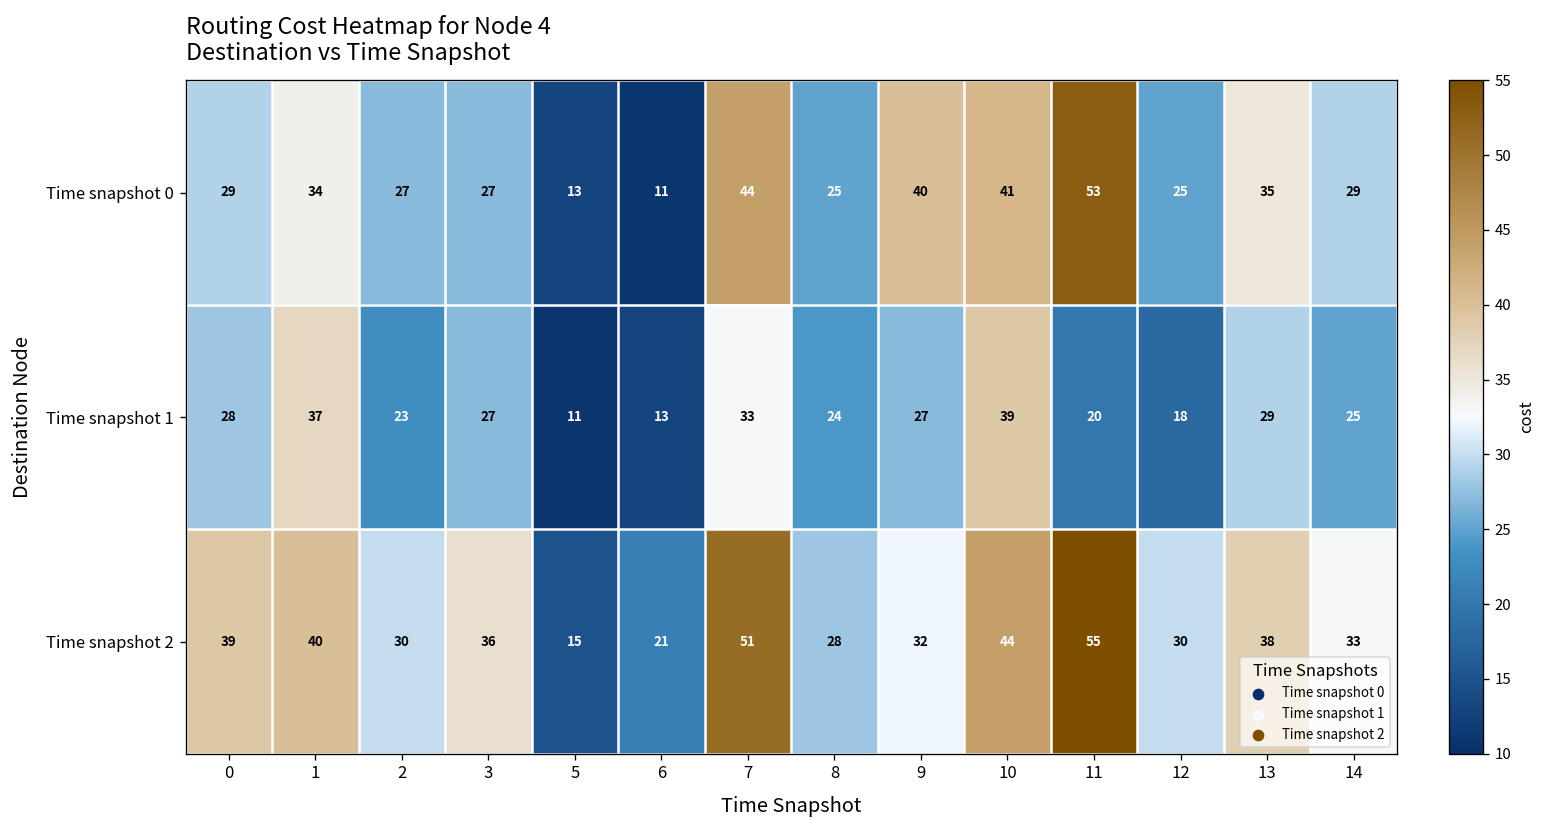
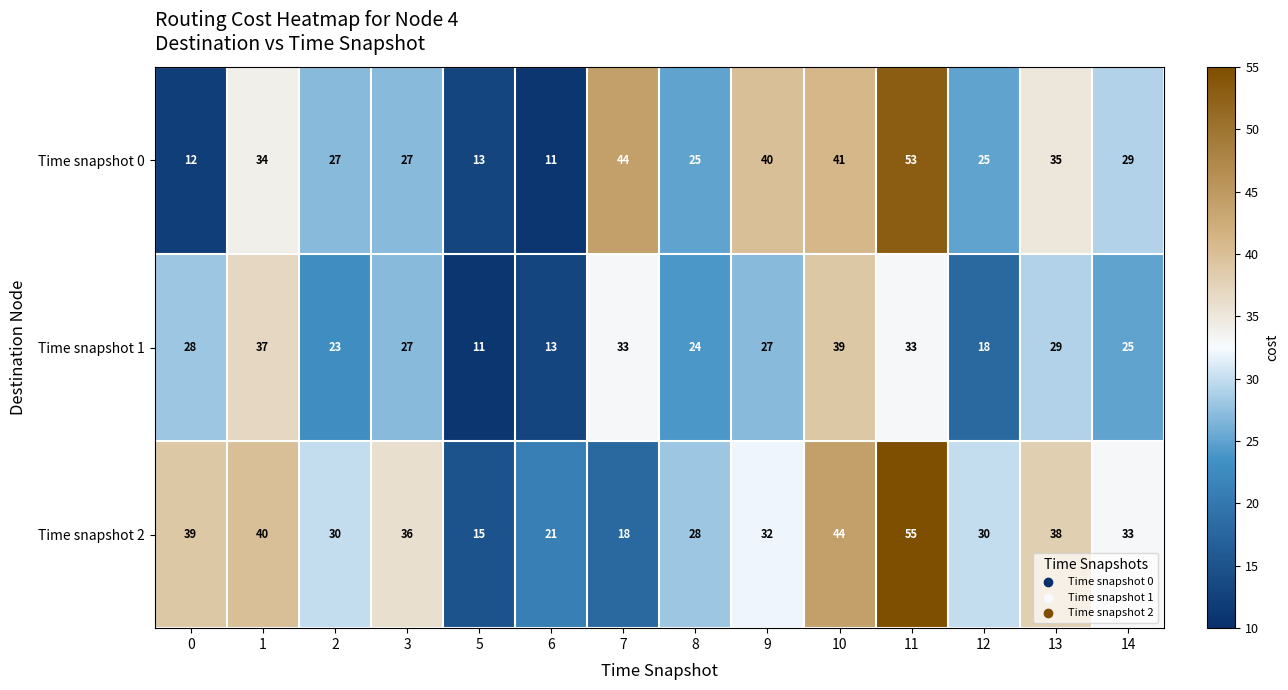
  {
    "Time snapshot 0": {
-     "0": 29,
+     "0": 12,
      "1": 34,
      "2": 27,
      "3": 27,
      "5": 13,
      "6": 11,
      "7": 44,
      "8": 25,
      "9": 40,
      "10": 41,
      "11": 53,
      "12": 25,
      "13": 35,
      "14": 29
    },
    "Time snapshot 1": {
      "0": 28,
      "1": 37,
      "2": 23,
      "3": 27,
      "5": 11,
      "6": 13,
      "7": 33,
      "8": 24,
      "9": 27,
      "10": 39,
-     "11": 20,
+     "11": 33,
      "12": 18,
      "13": 29,
      "14": 25
    },
    "Time snapshot 2": {
      "0": 39,
      "1": 40,
      "2": 30,
      "3": 36,
      "5": 15,
      "6": 21,
-     "7": 51,
+     "7": 18,
      "8": 28,
      "9": 32,
      "10": 44,
      "11": 55,
      "12": 30,
      "13": 38,
      "14": 33
    }
  }
